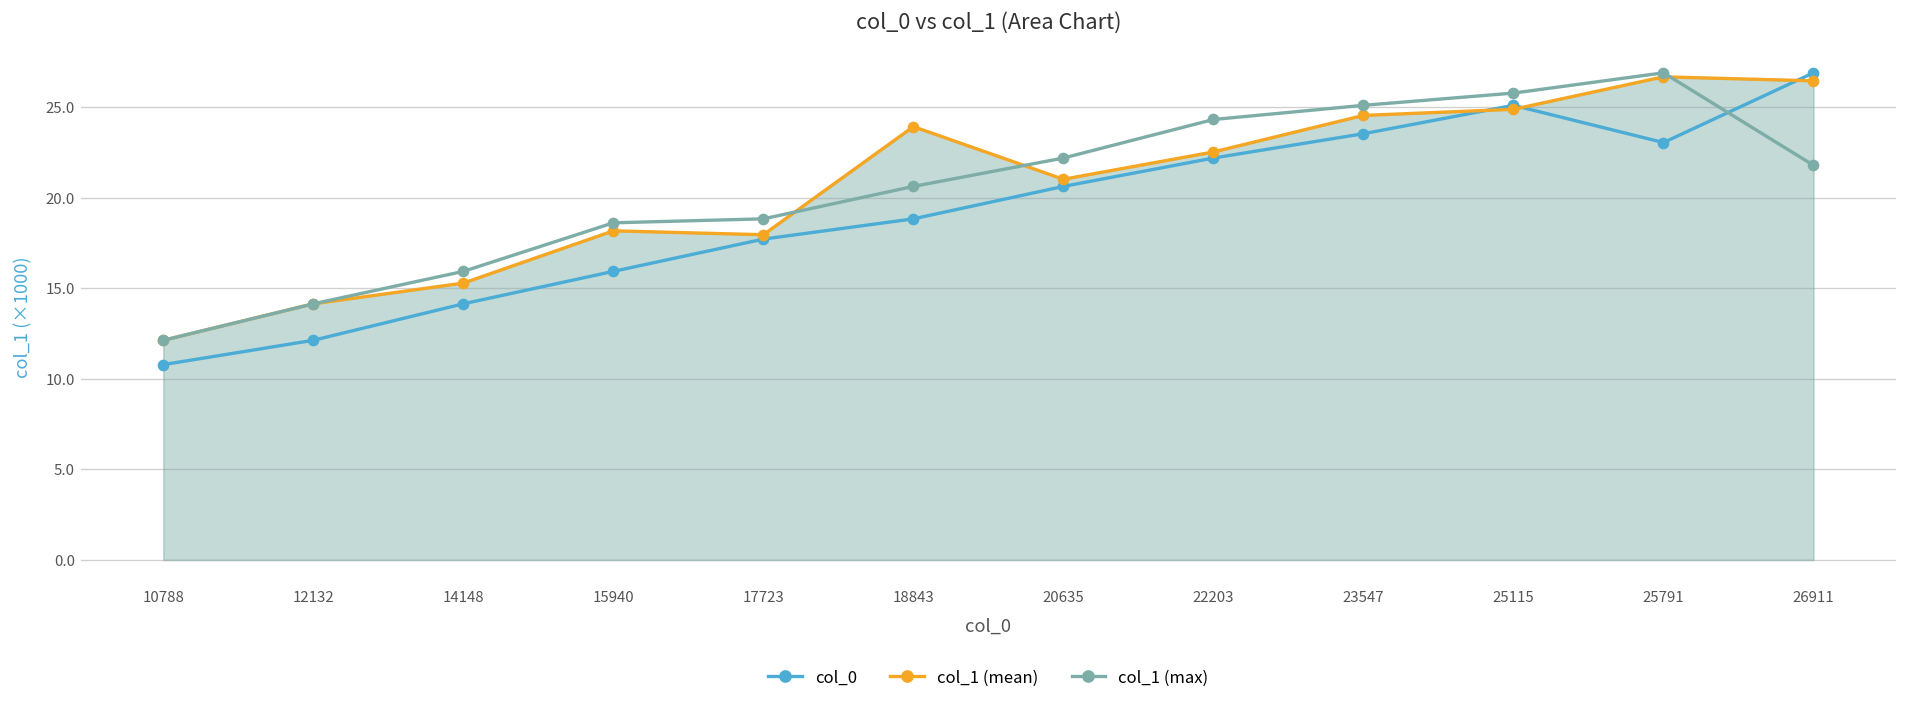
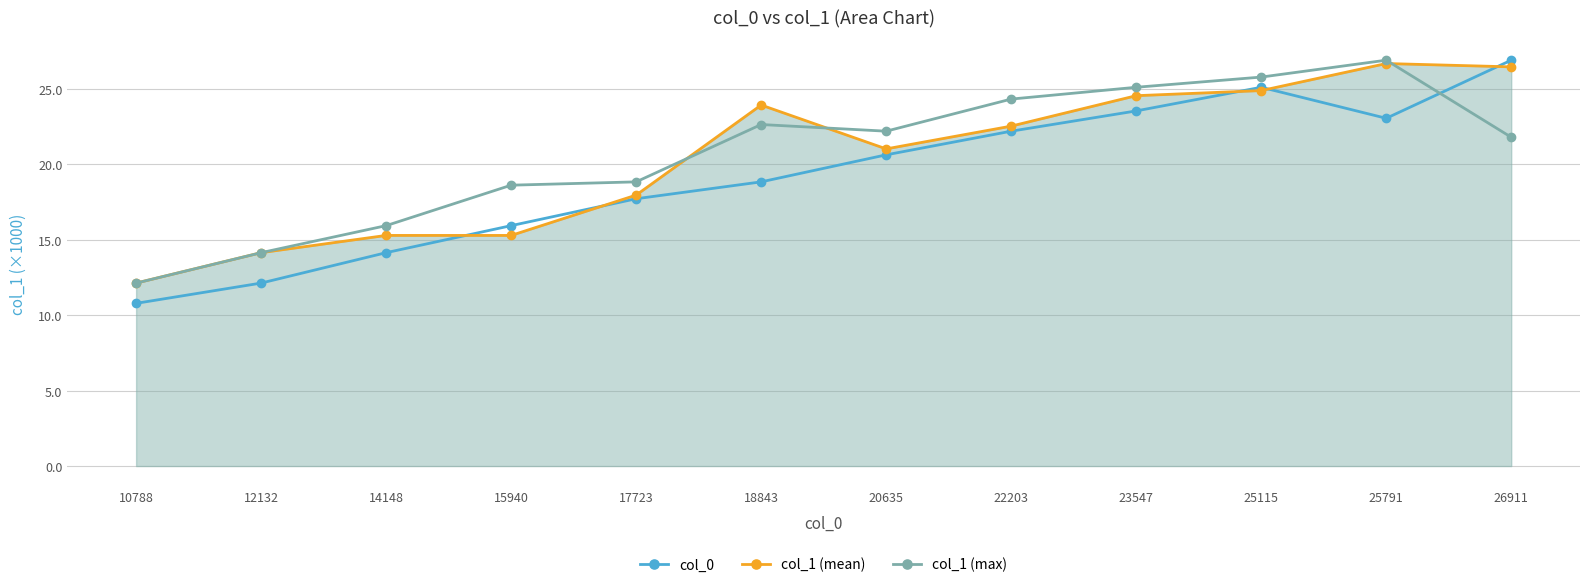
  {
    "col_0": {
      "10788": 10.8,
      "12132": 12.1,
      "14148": 14.1,
      "15940": 15.9,
      "17723": 17.7,
      "18843": 18.8,
      "20635": 20.6,
      "22203": 22.2,
      "23547": 23.5,
      "25115": 25.1,
      "25791": 23.1,
      "26911": 26.9
    },
    "col_1 (mean)": {
      "14148": 15.3,
-     "15940": 18.2,
+     "15940": 15.3,
      "17723": 18.0,
      "18843": 23.9,
      "20635": 21.0,
      "22203": 22.5,
      "23547": 24.6,
      "25115": 24.9,
      "25791": 26.7,
      "26911": 26.5
    },
    "col_1 (max)": {
      "14148": 15.9,
      "15940": 18.6,
      "17723": 18.8,
-     "18843": 20.6,
+     "18843": 22.6,
      "20635": 22.2,
      "22203": 24.3,
      "23547": 25.1,
      "25115": 25.8,
      "25791": 26.9,
      "26911": 21.8
    }
  }
